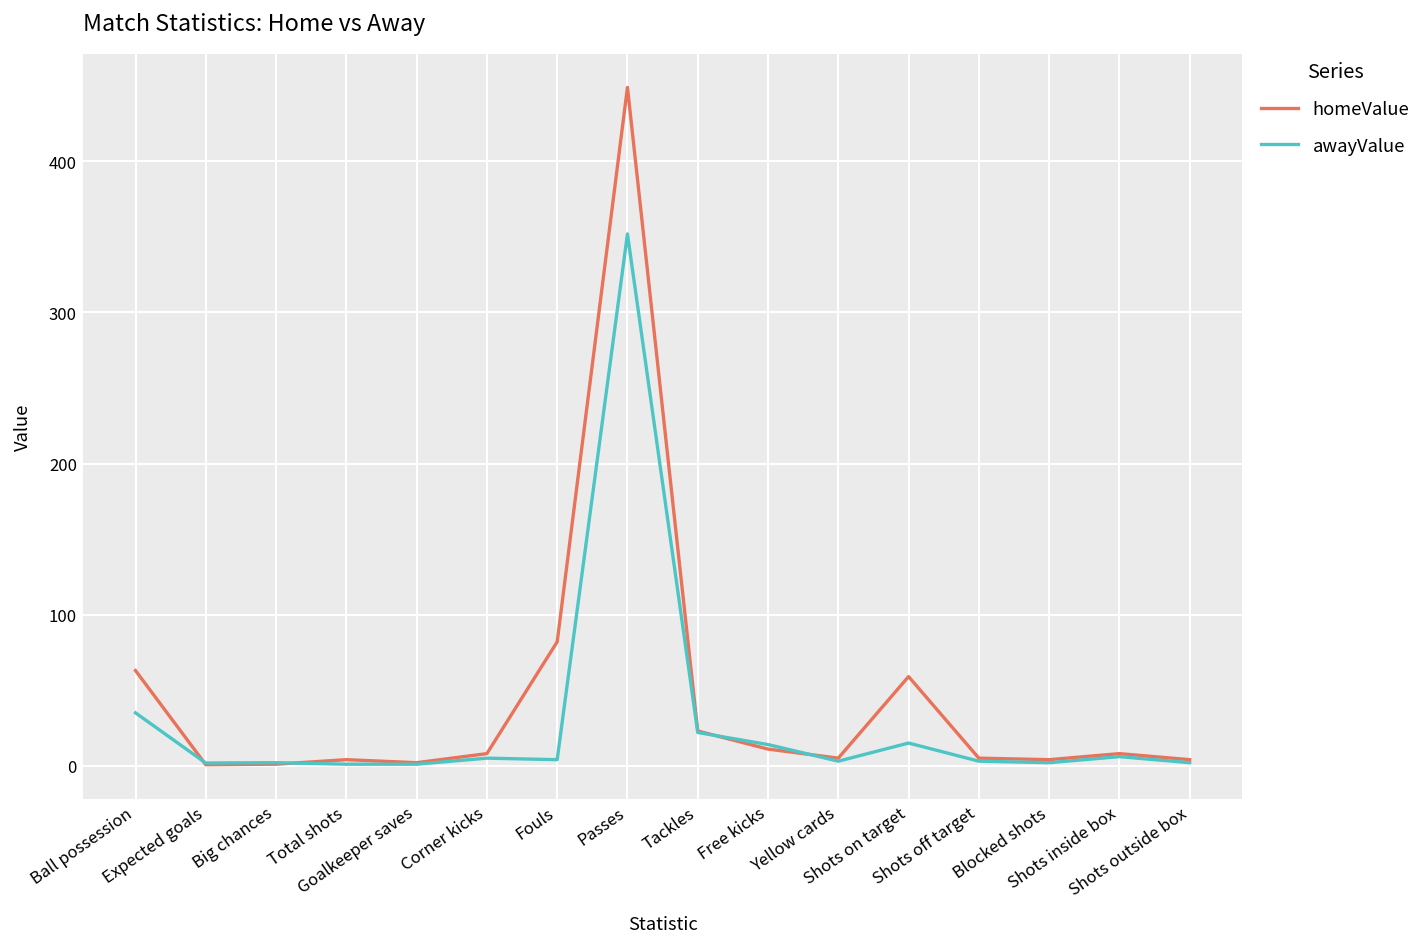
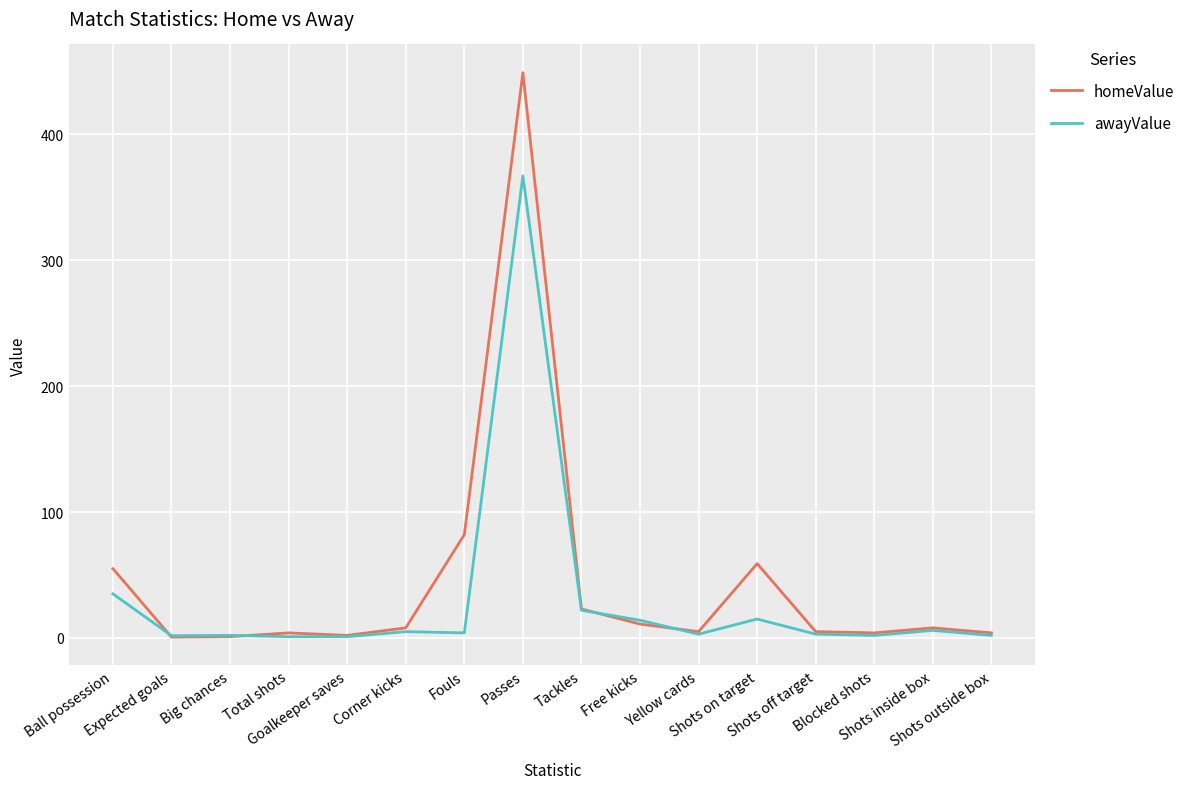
  {
    "homeValue": {
-     "Ball possession": 63,
+     "Ball possession": 55,
      "Total shots": 4,
      "Corner kicks": 8,
      "Fouls": 82,
      "Passes": 449,
      "Free kicks": 11,
      "Yellow cards": 5,
      "Shots on target": 59,
      "Shots off target": 5
    },
    "awayValue": {
      "Ball possession": 35,
      "Total shots": 1,
      "Corner kicks": 5,
      "Fouls": 4,
-     "Passes": 352,
+     "Passes": 367,
      "Free kicks": 14,
      "Yellow cards": 3,
      "Shots on target": 15,
      "Shots off target": 3
    }
  }
